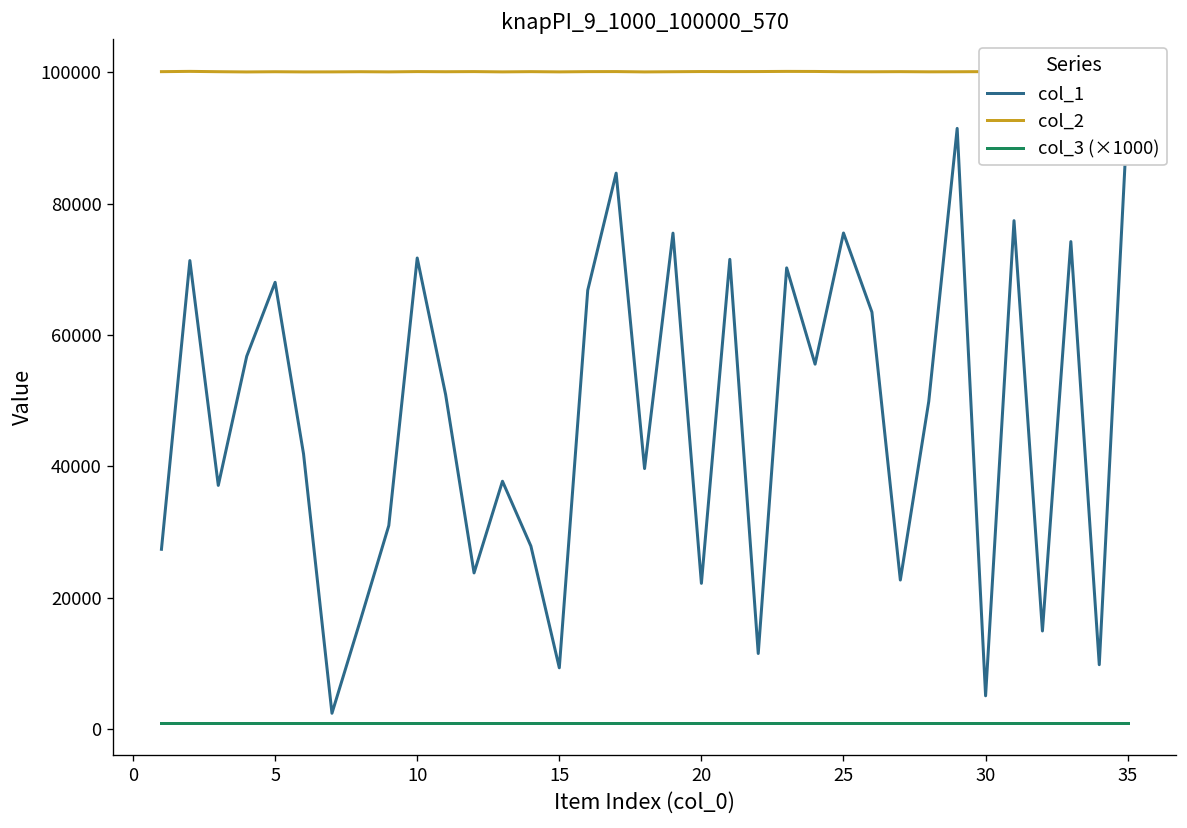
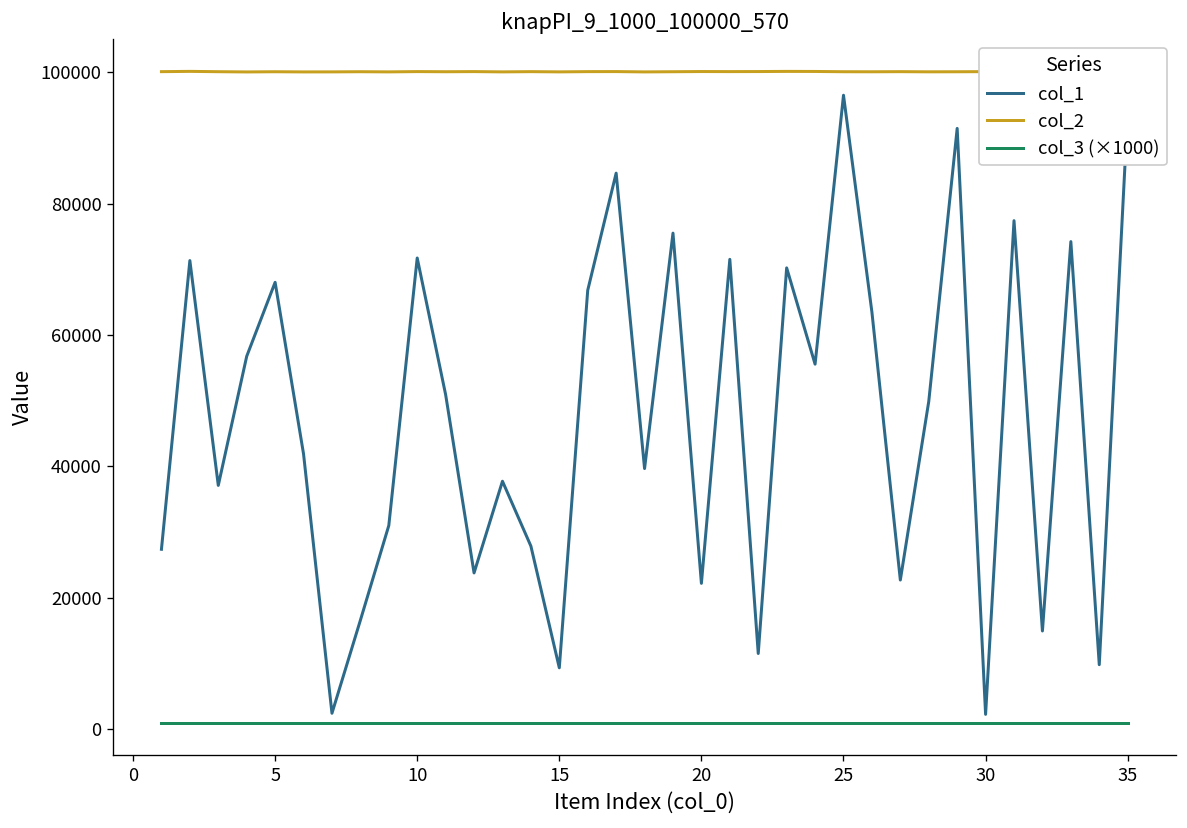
  {
    "col_1": {
      "5": 68000,
      "10": 72000,
      "15": 9000,
      "20": 22000,
-     "25": 76000,
-     "30": 5000
+     "25": 96000,
+     "30": 2000
    },
    "col_2": {
      "5": 100000,
      "10": 100000,
      "15": 100000,
      "20": 100000,
      "25": 100000
    },
    "col_3 (×1000)": {
      "5": 1000,
      "10": 1000,
      "15": 1000,
      "20": 1000,
      "25": 1000,
      "30": 1000,
      "35": 1000
    }
  }
